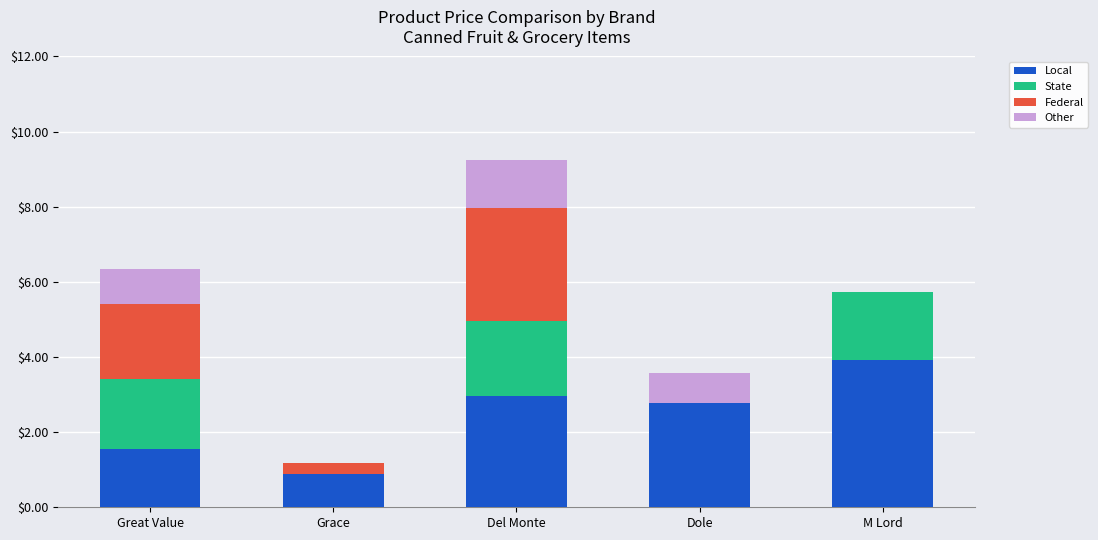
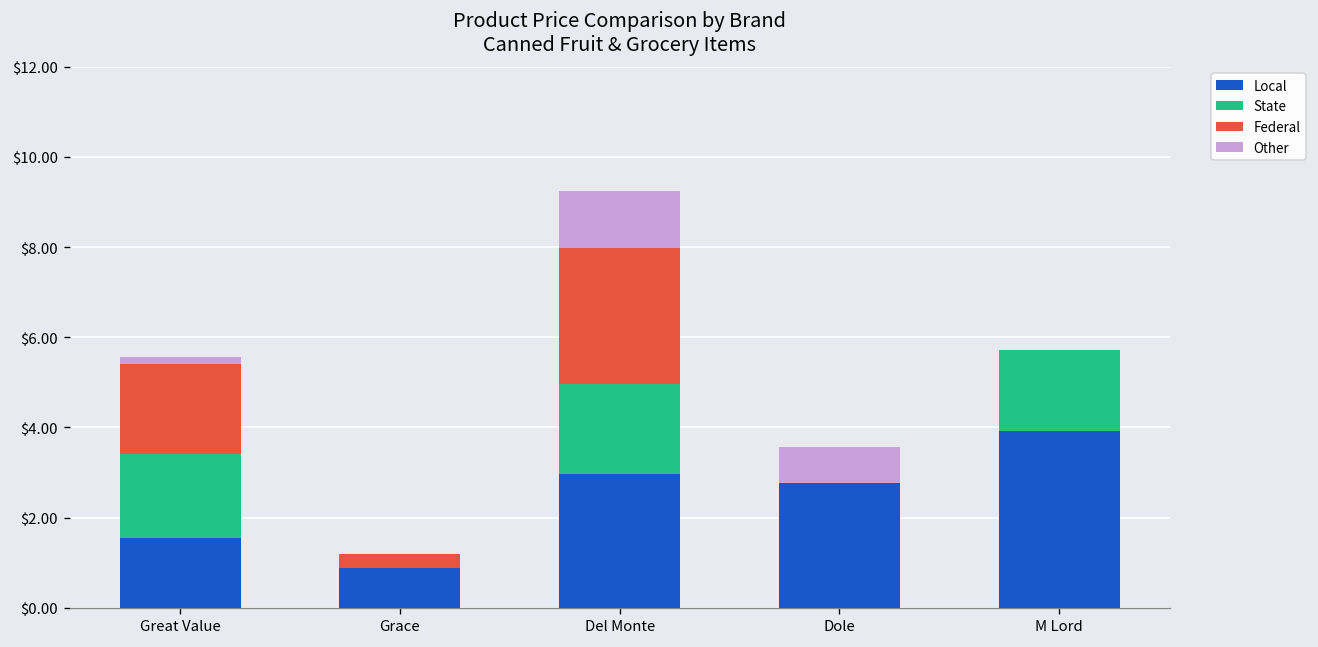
  {
    "Local": {
      "Great Value": "$1.6",
      "Grace": "$0.9",
      "Del Monte": "$3.0",
      "Dole": "$2.8",
      "M Lord": "$3.9"
    },
    "State": {
      "Great Value": "$1.9",
      "Grace": "$0.0",
      "Del Monte": "$2.0",
      "Dole": "$0.0",
      "M Lord": "$1.8"
    },
    "Federal": {
      "Great Value": "$2.0",
      "Grace": "$0.3",
      "Del Monte": "$3.0",
      "Dole": "$0.0",
      "M Lord": "$0.0"
    },
    "Other": {
-     "Great Value": "$0.9",
+     "Great Value": "$0.2",
      "Grace": "$0.0",
      "Del Monte": "$1.3",
      "Dole": "$0.8",
      "M Lord": "$0.0"
    }
  }
